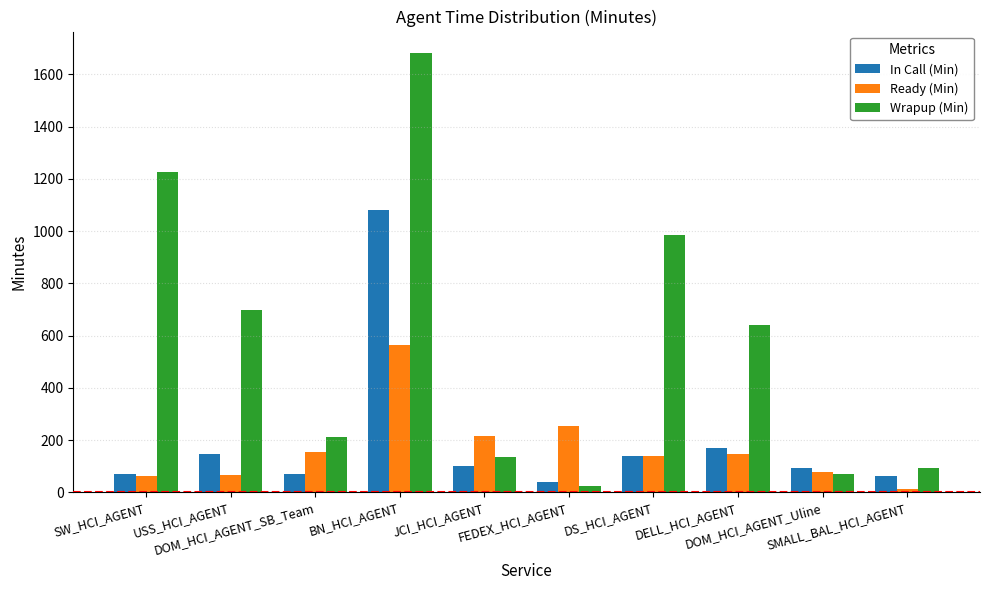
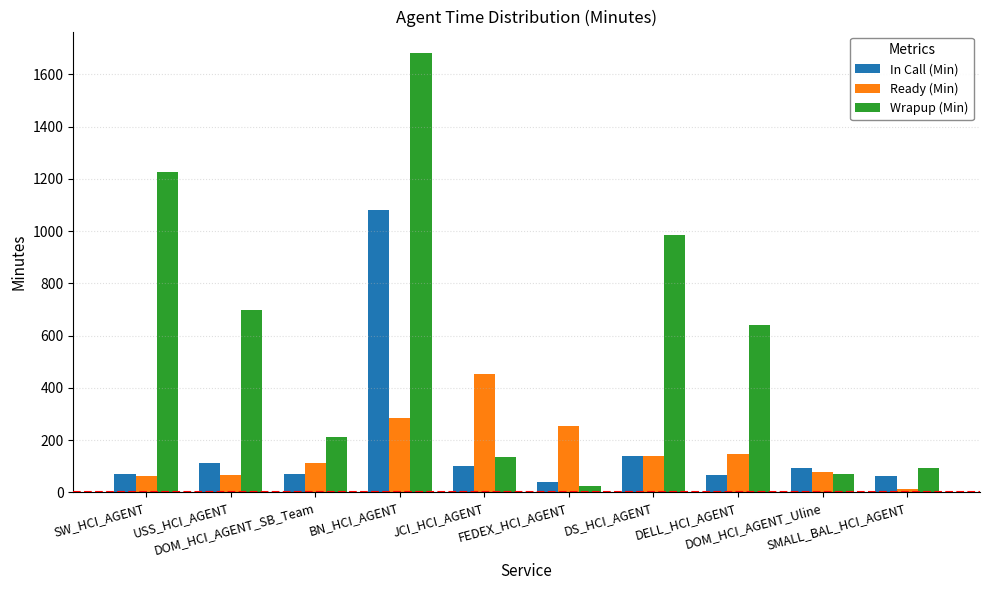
  {
    "In Call (Min)": {
      "SW_HCI_AGENT": 70,
-     "USS_HCI_AGENT": 150,
+     "USS_HCI_AGENT": 110,
      "DOM_HCI_AGENT_SB_Team": 70,
      "BN_HCI_AGENT": 1080,
      "JCI_HCI_AGENT": 100,
      "FEDEX_HCI_AGENT": 40,
      "DS_HCI_AGENT": 140,
-     "DELL_HCI_AGENT": 170,
+     "DELL_HCI_AGENT": 70,
      "DOM_HCI_AGENT_Uline": 90,
      "SMALL_BAL_HCI_AGENT": 60
    },
    "Ready (Min)": {
      "SW_HCI_AGENT": 60,
      "USS_HCI_AGENT": 70,
-     "DOM_HCI_AGENT_SB_Team": 160,
-     "BN_HCI_AGENT": 560,
-     "JCI_HCI_AGENT": 210,
+     "DOM_HCI_AGENT_SB_Team": 110,
+     "BN_HCI_AGENT": 280,
+     "JCI_HCI_AGENT": 450,
      "FEDEX_HCI_AGENT": 250,
      "DS_HCI_AGENT": 140,
      "DELL_HCI_AGENT": 150,
      "DOM_HCI_AGENT_Uline": 80,
      "SMALL_BAL_HCI_AGENT": 10
    },
    "Wrapup (Min)": {
      "SW_HCI_AGENT": 1220,
      "USS_HCI_AGENT": 700,
      "DOM_HCI_AGENT_SB_Team": 210,
      "BN_HCI_AGENT": 1680,
      "JCI_HCI_AGENT": 130,
      "FEDEX_HCI_AGENT": 20,
      "DS_HCI_AGENT": 990,
      "DELL_HCI_AGENT": 640,
      "DOM_HCI_AGENT_Uline": 70,
      "SMALL_BAL_HCI_AGENT": 90
    }
  }
